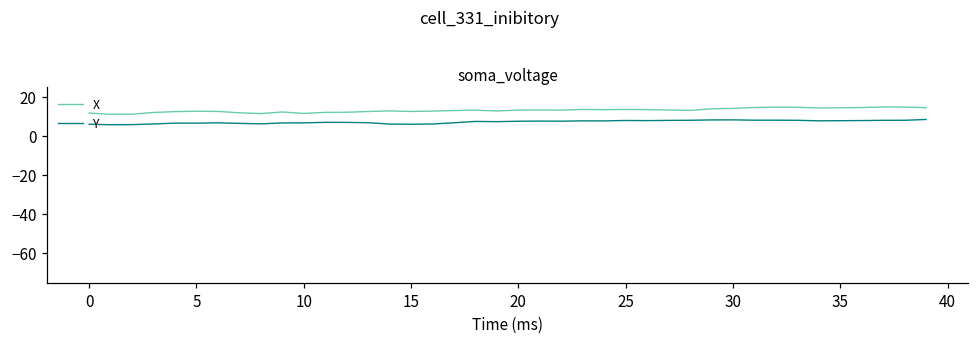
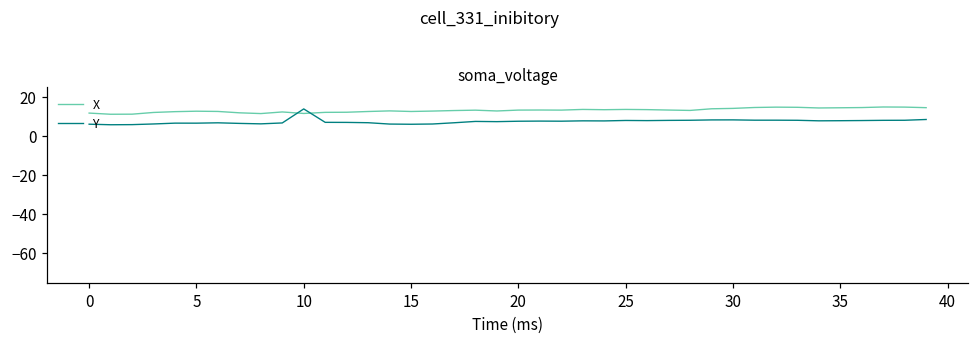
  {
    "X": {
      "0": 12,
      "5": 13,
      "10": 12,
      "15": 13,
      "20": 13,
      "25": 14,
      "30": 14,
      "35": 15
    },
    "Y": {
      "0": 6,
      "5": 7,
-     "10": 7,
+     "10": 14,
      "15": 6,
      "20": 8,
      "25": 8,
      "30": 8,
      "35": 8
    }
  }
